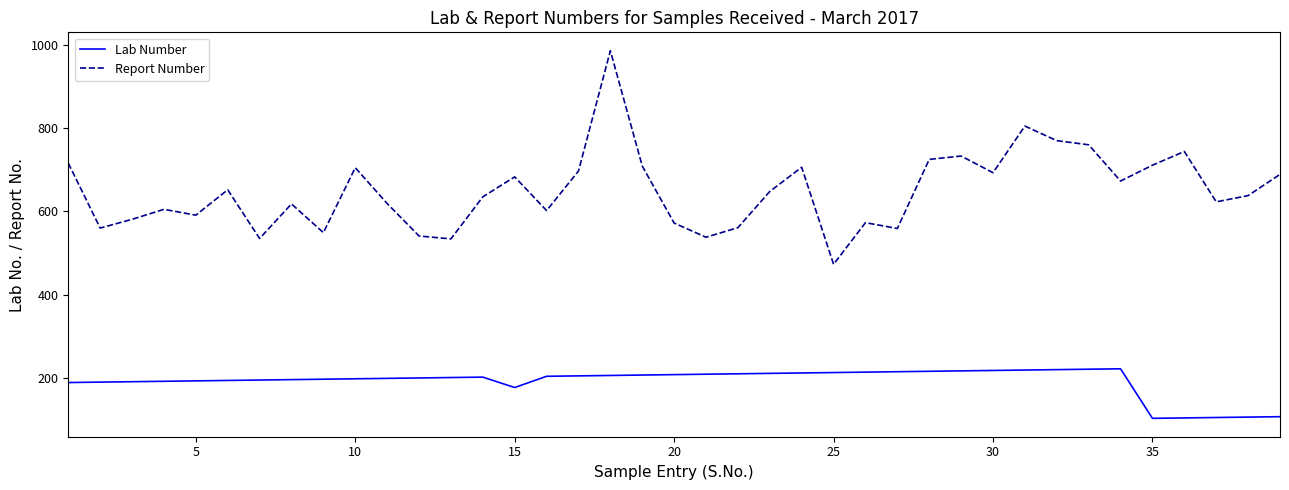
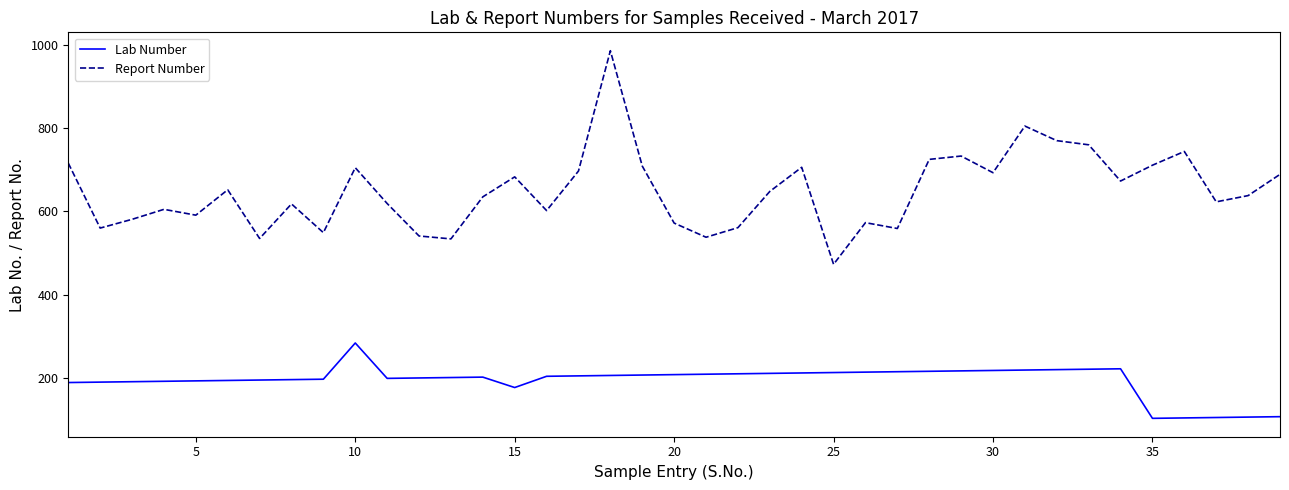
  {
    "Lab Number": {
      "5": 190,
-     "10": 200,
+     "10": 280,
      "15": 180,
      "20": 210,
      "25": 210,
      "30": 220,
      "35": 100
    },
    "Report Number": {
      "5": 590,
      "10": 710,
      "15": 680,
      "20": 570,
      "25": 470,
      "30": 690,
      "35": 710
    }
  }
